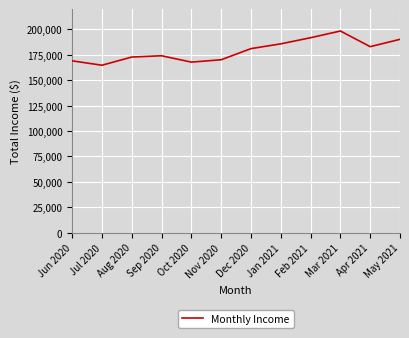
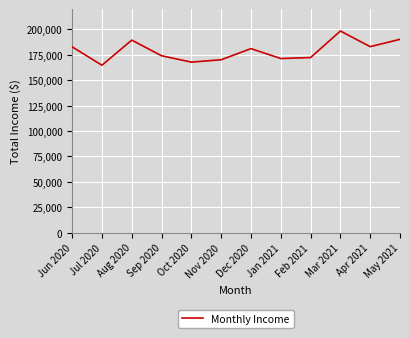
  {
-   "Jun 2020": "169,000",
+   "Jun 2020": "183,000",
    "Jul 2020": "165,000",
-   "Aug 2020": "173,000",
+   "Aug 2020": "189,000",
    "Sep 2020": "174,000",
    "Oct 2020": "168,000",
    "Nov 2020": "170,000",
    "Dec 2020": "181,000",
-   "Jan 2021": "186,000",
-   "Feb 2021": "192,000",
+   "Jan 2021": "171,000",
+   "Feb 2021": "172,000",
    "Mar 2021": "198,000",
    "Apr 2021": "183,000",
    "May 2021": "190,000"
  }
